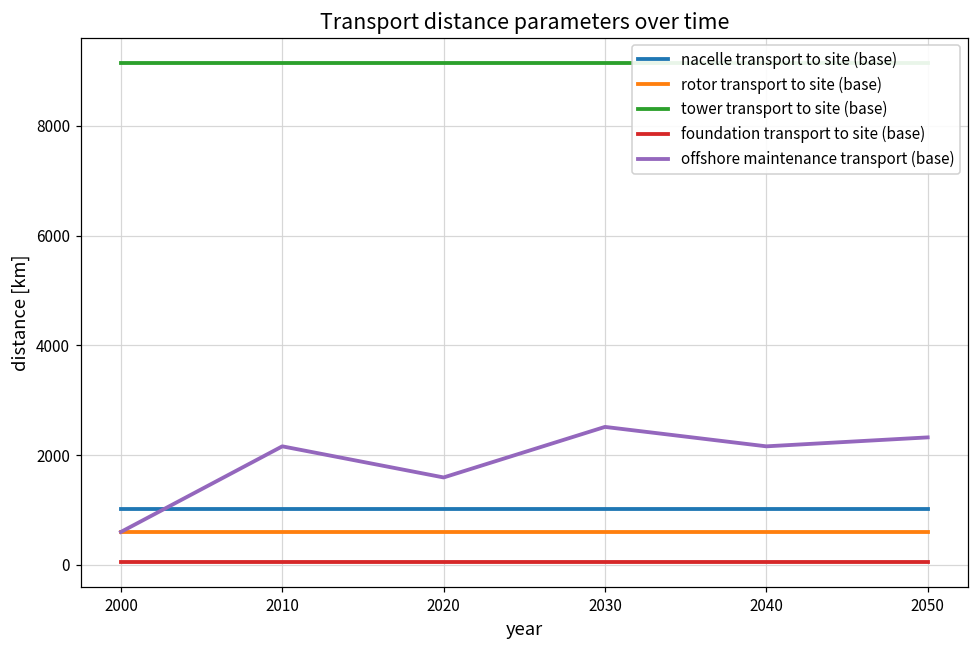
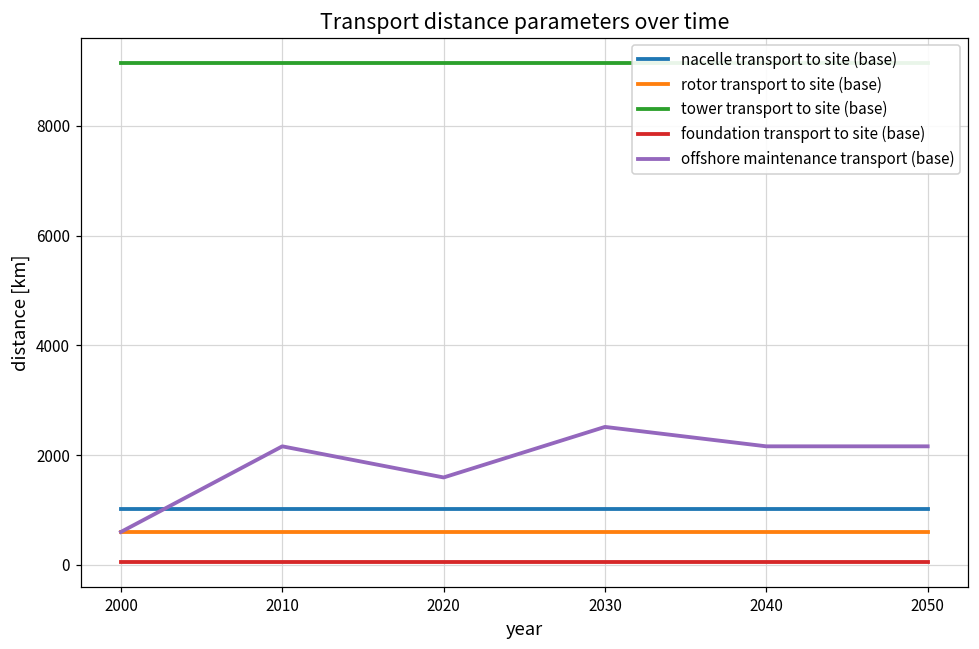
  {
    "nacelle transport to site (base)": {
      "2000": 1000,
      "2010": 1000,
      "2020": 1000,
      "2030": 1000,
      "2040": 1000,
      "2050": 1000
    },
    "rotor transport to site (base)": {
      "2010": 600,
      "2020": 600,
      "2030": 600,
      "2040": 600,
      "2050": 600
    },
    "tower transport to site (base)": {
      "2000": 9200,
      "2010": 9200,
      "2020": 9200,
      "2030": 9200
    },
    "foundation transport to site (base)": {
      "2000": 100,
      "2010": 100,
      "2020": 100,
      "2030": 100,
      "2040": 100,
      "2050": 100
    },
    "offshore maintenance transport (base)": {
      "2010": 2200,
      "2020": 1600,
      "2030": 2500,
      "2040": 2200,
-     "2050": 2300
+     "2050": 2200
    }
  }
